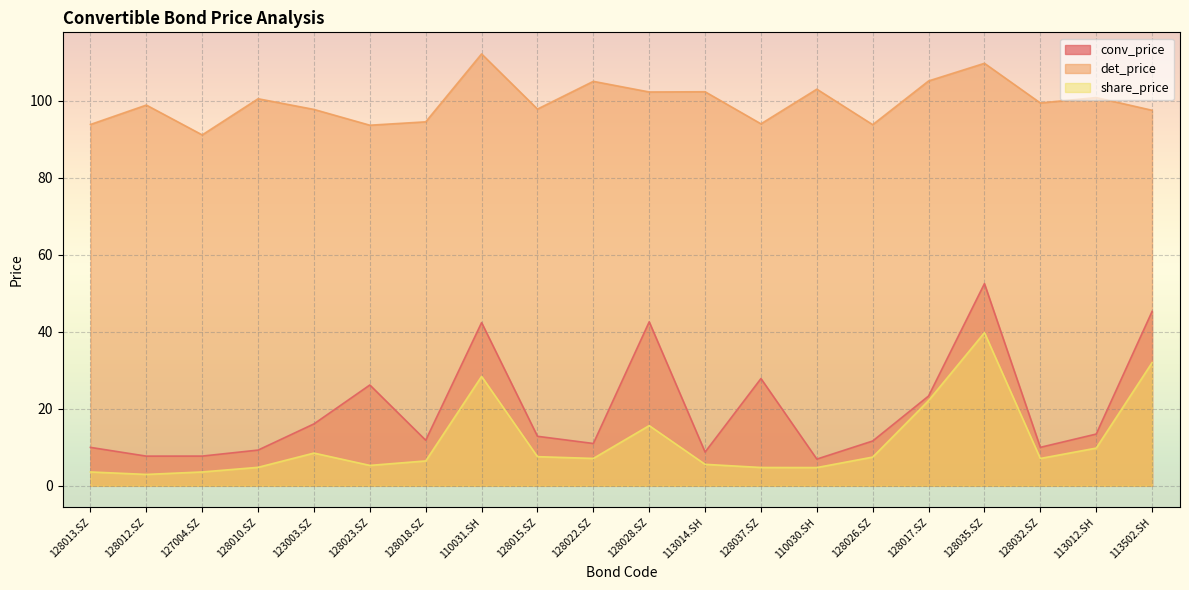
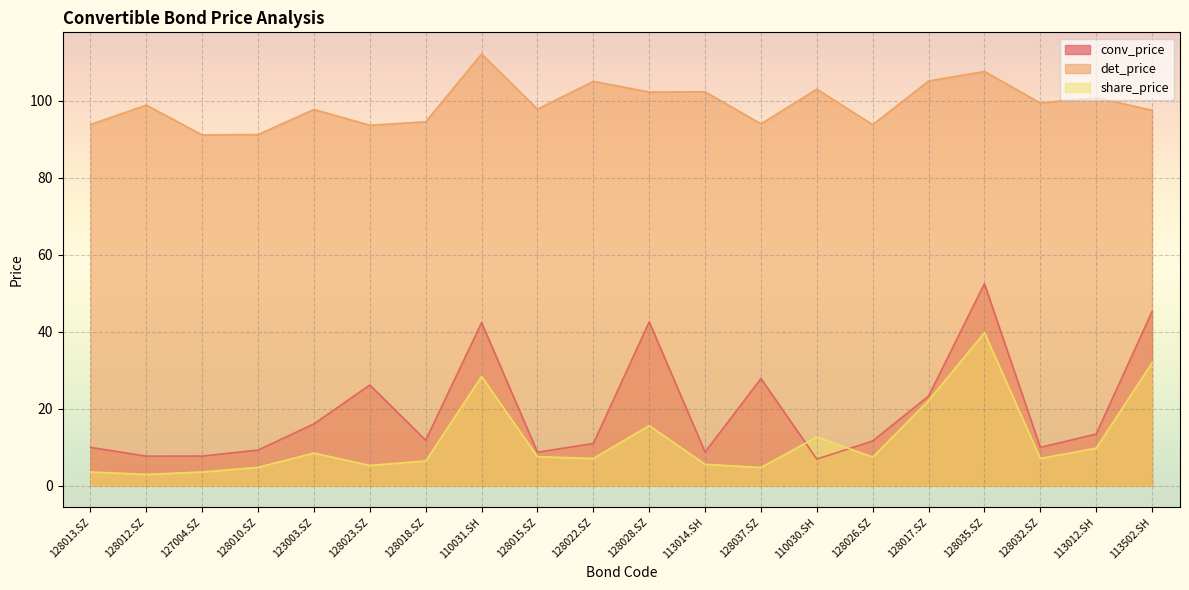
  {
    "conv_price": {
      "128013.SZ": 10,
      "128012.SZ": 8,
      "127004.SZ": 8,
      "128010.SZ": 9,
      "123003.SZ": 16,
      "128023.SZ": 26,
      "128018.SZ": 12,
      "110031.SH": 42,
-     "128015.SZ": 13,
+     "128015.SZ": 9,
      "128022.SZ": 11,
      "128028.SZ": 43,
      "113014.SH": 9,
      "128037.SZ": 28,
      "110030.SH": 7,
      "128026.SZ": 12,
      "128017.SZ": 23,
      "128035.SZ": 53,
      "128032.SZ": 10,
      "113012.SH": 13,
      "113502.SH": 45
    },
    "det_price": {
      "128013.SZ": 94,
      "128012.SZ": 99,
      "127004.SZ": 91,
-     "128010.SZ": 100,
+     "128010.SZ": 91,
      "123003.SZ": 98,
      "128023.SZ": 94,
      "128018.SZ": 95,
      "110031.SH": 112,
      "128015.SZ": 98,
      "128022.SZ": 105,
      "128028.SZ": 102,
      "113014.SH": 102,
      "128037.SZ": 94,
      "110030.SH": 103,
      "128026.SZ": 94,
      "128017.SZ": 105,
-     "128035.SZ": 110,
+     "128035.SZ": 108,
      "128032.SZ": 99,
      "113502.SH": 98
    },
    "share_price": {
      "128013.SZ": 4,
      "128012.SZ": 3,
      "127004.SZ": 4,
      "128010.SZ": 5,
      "123003.SZ": 9,
      "128023.SZ": 5,
      "128018.SZ": 6,
      "110031.SH": 28,
      "128015.SZ": 8,
      "128022.SZ": 7,
      "128028.SZ": 16,
      "113014.SH": 6,
      "128037.SZ": 5,
-     "110030.SH": 5,
+     "110030.SH": 13,
      "128026.SZ": 7,
      "128017.SZ": 22,
      "128035.SZ": 40,
      "128032.SZ": 7,
      "113012.SH": 10,
      "113502.SH": 32
    }
  }
